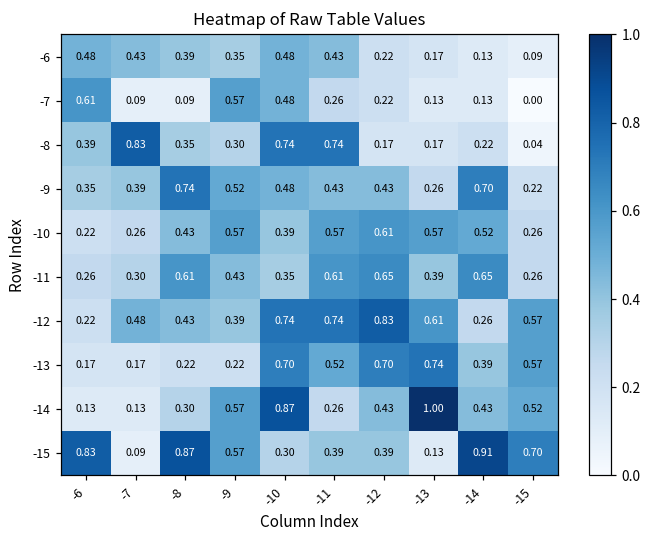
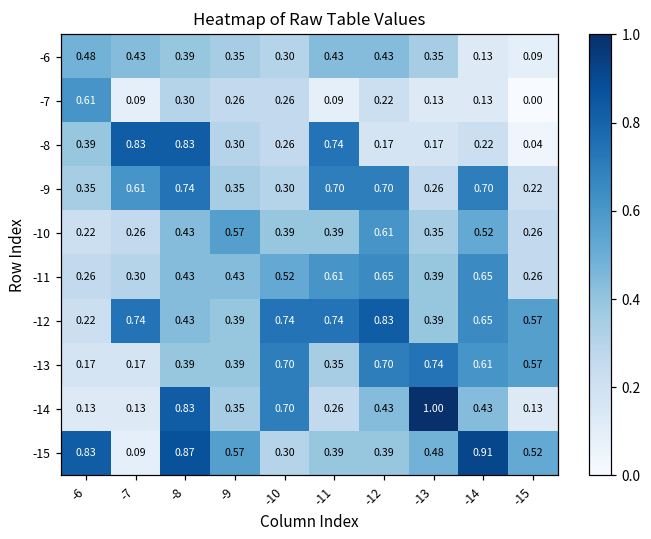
  {
    "-6": {
      "-6": 0.48,
      "-7": 0.43,
      "-8": 0.39,
      "-9": 0.35,
-     "-10": 0.48,
+     "-10": 0.30,
      "-11": 0.43,
-     "-12": 0.22,
-     "-13": 0.17,
+     "-12": 0.43,
+     "-13": 0.35,
      "-14": 0.13,
      "-15": 0.09
    },
    "-7": {
      "-6": 0.61,
      "-7": 0.09,
-     "-8": 0.09,
-     "-9": 0.57,
-     "-10": 0.48,
-     "-11": 0.26,
+     "-8": 0.30,
+     "-9": 0.26,
+     "-10": 0.26,
+     "-11": 0.09,
      "-12": 0.22,
      "-13": 0.13,
      "-14": 0.13,
      "-15": 0.00
    },
    "-8": {
      "-6": 0.39,
      "-7": 0.83,
-     "-8": 0.35,
+     "-8": 0.83,
      "-9": 0.30,
-     "-10": 0.74,
+     "-10": 0.26,
      "-11": 0.74,
      "-12": 0.17,
      "-13": 0.17,
      "-14": 0.22,
      "-15": 0.04
    },
    "-9": {
      "-6": 0.35,
-     "-7": 0.39,
+     "-7": 0.61,
      "-8": 0.74,
-     "-9": 0.52,
-     "-10": 0.48,
-     "-11": 0.43,
-     "-12": 0.43,
+     "-9": 0.35,
+     "-10": 0.30,
+     "-11": 0.70,
+     "-12": 0.70,
      "-13": 0.26,
      "-14": 0.70,
      "-15": 0.22
    },
    "-10": {
      "-6": 0.22,
      "-7": 0.26,
      "-8": 0.43,
      "-9": 0.57,
      "-10": 0.39,
-     "-11": 0.57,
+     "-11": 0.39,
      "-12": 0.61,
-     "-13": 0.57,
+     "-13": 0.35,
      "-14": 0.52,
      "-15": 0.26
    },
    "-11": {
      "-6": 0.26,
      "-7": 0.30,
-     "-8": 0.61,
+     "-8": 0.43,
      "-9": 0.43,
-     "-10": 0.35,
+     "-10": 0.52,
      "-11": 0.61,
      "-12": 0.65,
      "-13": 0.39,
      "-14": 0.65,
      "-15": 0.26
    },
    "-12": {
      "-6": 0.22,
-     "-7": 0.48,
+     "-7": 0.74,
      "-8": 0.43,
      "-9": 0.39,
      "-10": 0.74,
      "-11": 0.74,
      "-12": 0.83,
-     "-13": 0.61,
-     "-14": 0.26,
+     "-13": 0.39,
+     "-14": 0.65,
      "-15": 0.57
    },
    "-13": {
      "-6": 0.17,
      "-7": 0.17,
-     "-8": 0.22,
-     "-9": 0.22,
+     "-8": 0.39,
+     "-9": 0.39,
      "-10": 0.70,
-     "-11": 0.52,
+     "-11": 0.35,
      "-12": 0.70,
      "-13": 0.74,
-     "-14": 0.39,
+     "-14": 0.61,
      "-15": 0.57
    },
    "-14": {
      "-6": 0.13,
      "-7": 0.13,
-     "-8": 0.30,
-     "-9": 0.57,
-     "-10": 0.87,
+     "-8": 0.83,
+     "-9": 0.35,
+     "-10": 0.70,
      "-11": 0.26,
      "-12": 0.43,
      "-13": 1.00,
      "-14": 0.43,
-     "-15": 0.52
+     "-15": 0.13
    },
    "-15": {
      "-6": 0.83,
      "-7": 0.09,
      "-8": 0.87,
      "-9": 0.57,
      "-10": 0.30,
      "-11": 0.39,
      "-12": 0.39,
-     "-13": 0.13,
+     "-13": 0.48,
      "-14": 0.91,
-     "-15": 0.70
+     "-15": 0.52
    }
  }
